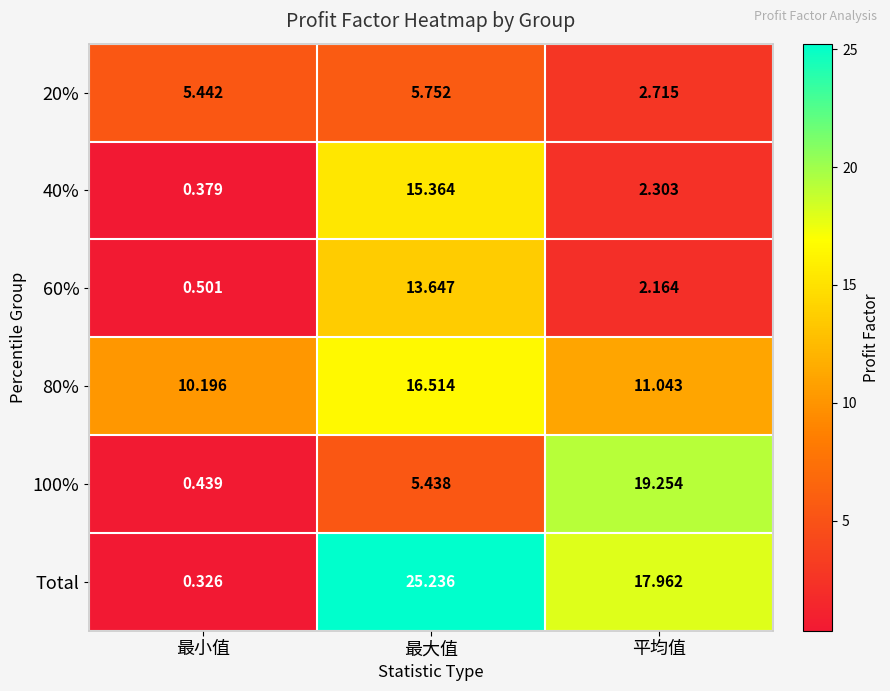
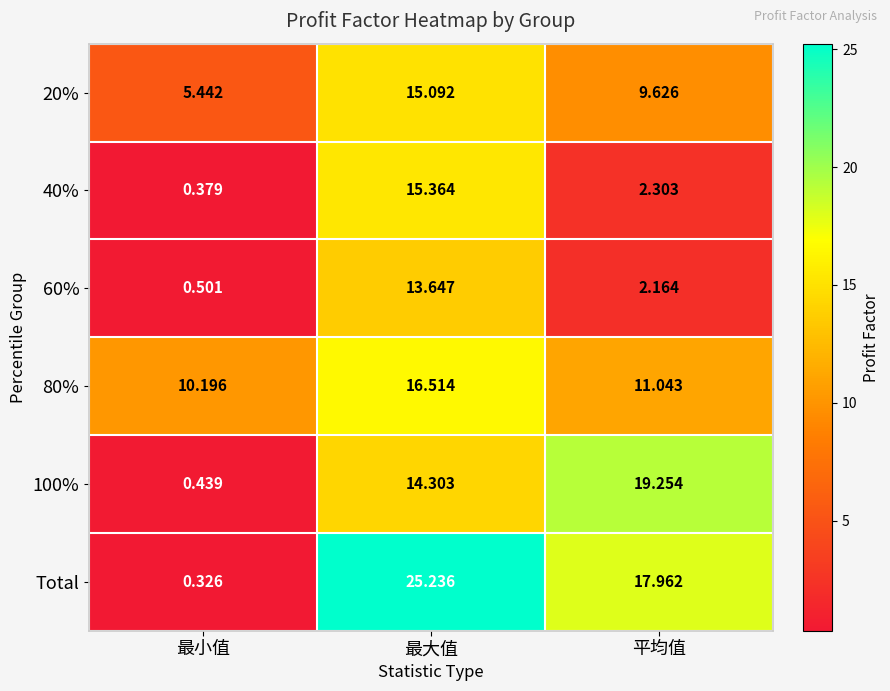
  {
    "20%": {
      "最小值": 5.442,
-     "最大值": 5.752,
-     "平均值": 2.715
+     "最大值": 15.092,
+     "平均值": 9.626
    },
    "40%": {
      "最小值": 0.379,
      "最大值": 15.364,
      "平均值": 2.303
    },
    "60%": {
      "最小值": 0.501,
      "最大值": 13.647,
      "平均值": 2.164
    },
    "80%": {
      "最小值": 10.196,
      "最大值": 16.514,
      "平均值": 11.043
    },
    "100%": {
      "最小值": 0.439,
-     "最大值": 5.438,
+     "最大值": 14.303,
      "平均值": 19.254
    },
    "Total": {
      "最小值": 0.326,
      "最大值": 25.236,
      "平均值": 17.962
    }
  }
